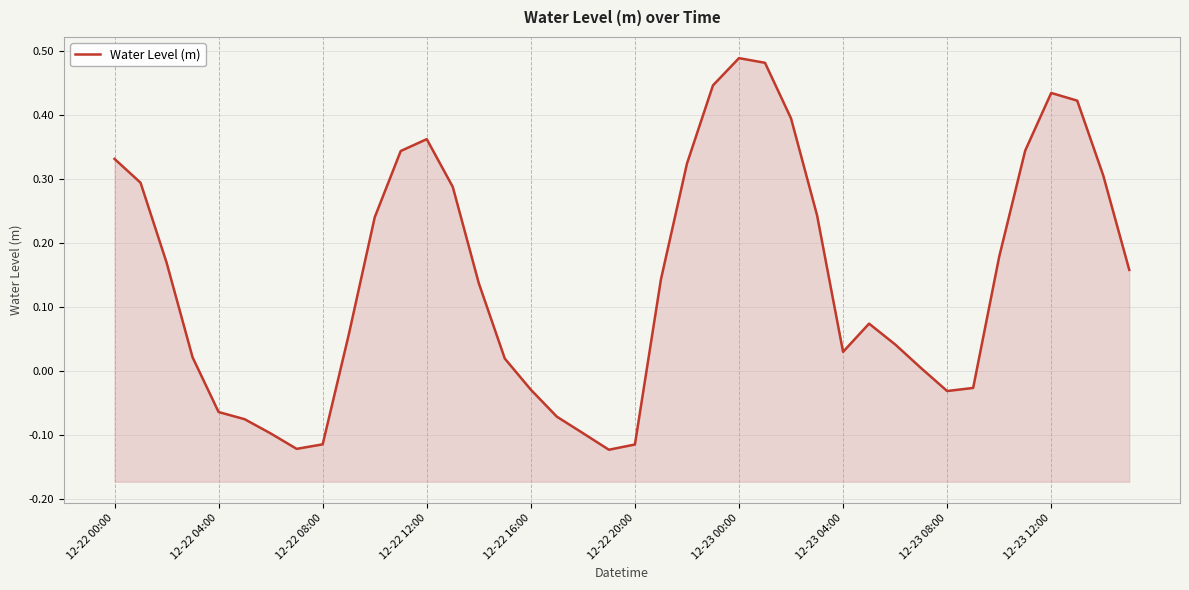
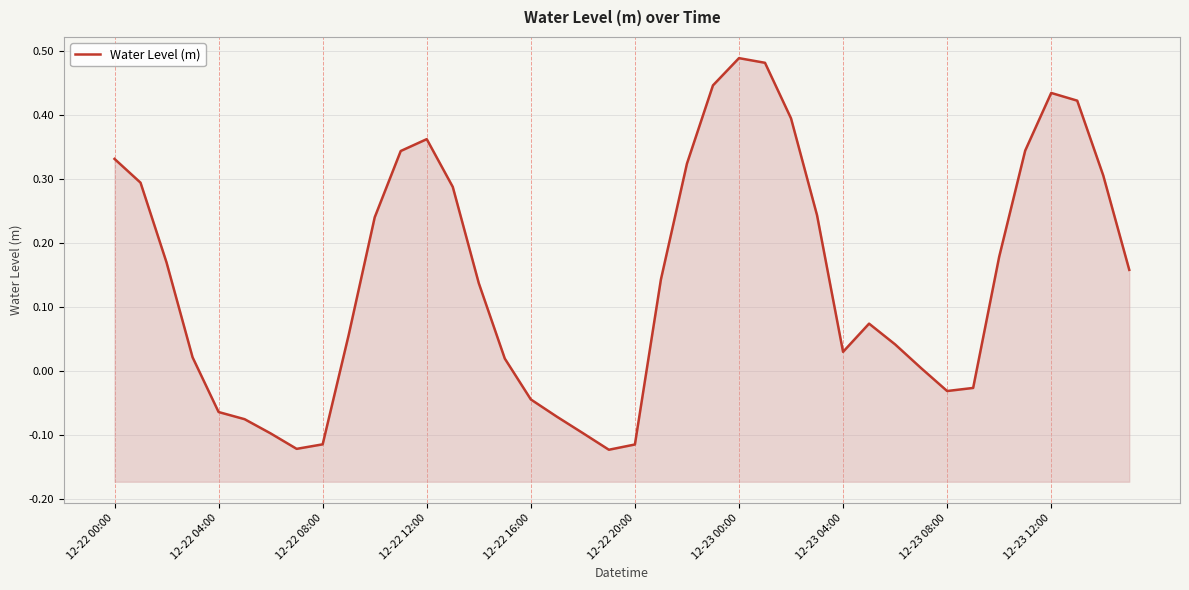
  {
    "12-22 00:00": 0.33,
    "12-22 04:00": -0.06,
    "12-22 08:00": -0.11,
    "12-22 12:00": 0.36,
-   "12-22 16:00": -0.03,
+   "12-22 16:00": -0.04,
    "12-22 20:00": -0.12,
    "12-23 00:00": 0.49,
    "12-23 04:00": 0.03,
    "12-23 08:00": -0.03,
    "12-23 12:00": 0.43
  }
